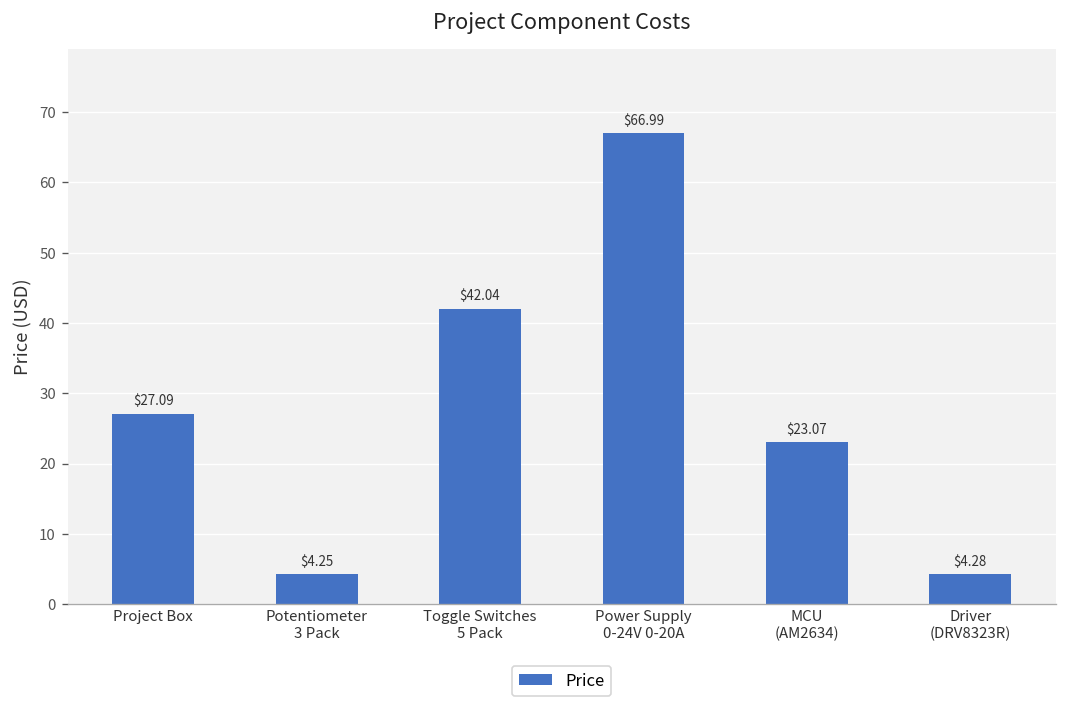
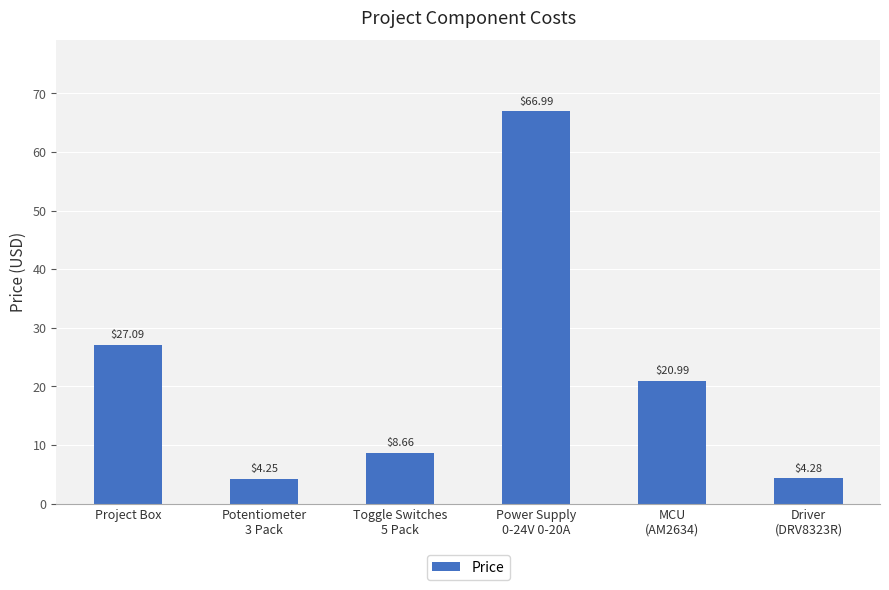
  {
    "Project Box": "$27.09",
    "Potentiometer 3 Pack": "$4.25",
-   "Toggle Switches 5 Pack": "$42.04",
+   "Toggle Switches 5 Pack": "$8.66",
    "Power Supply 0-24V 0-20A": "$66.99",
-   "MCU (AM2634)": "$23.07",
+   "MCU (AM2634)": "$20.99",
    "Driver (DRV8323R)": "$4.28"
  }
